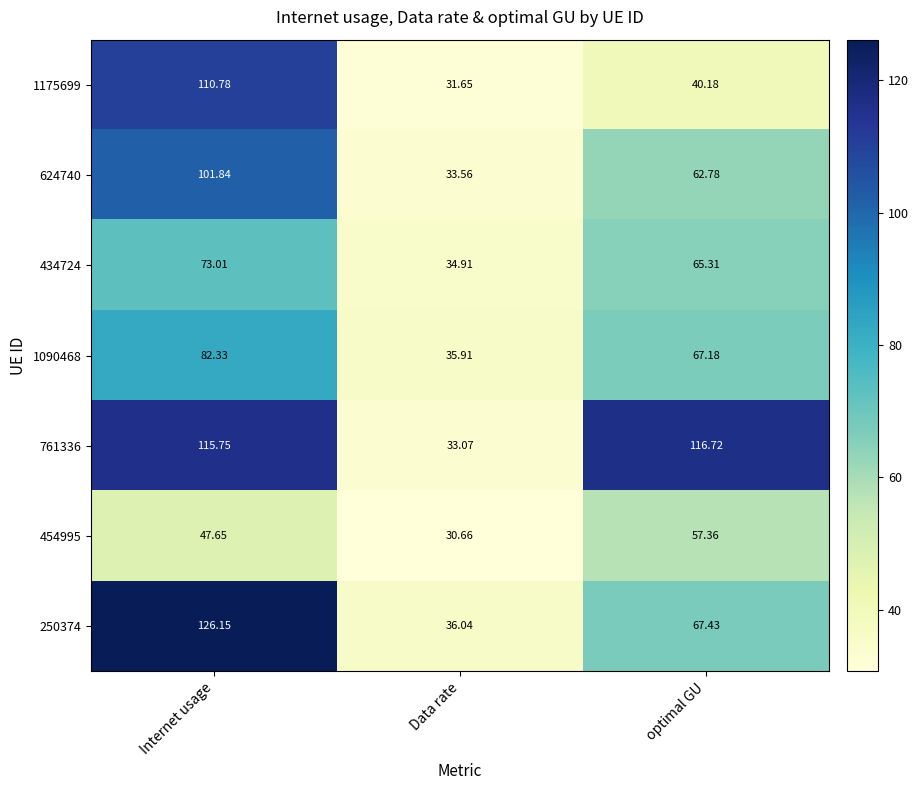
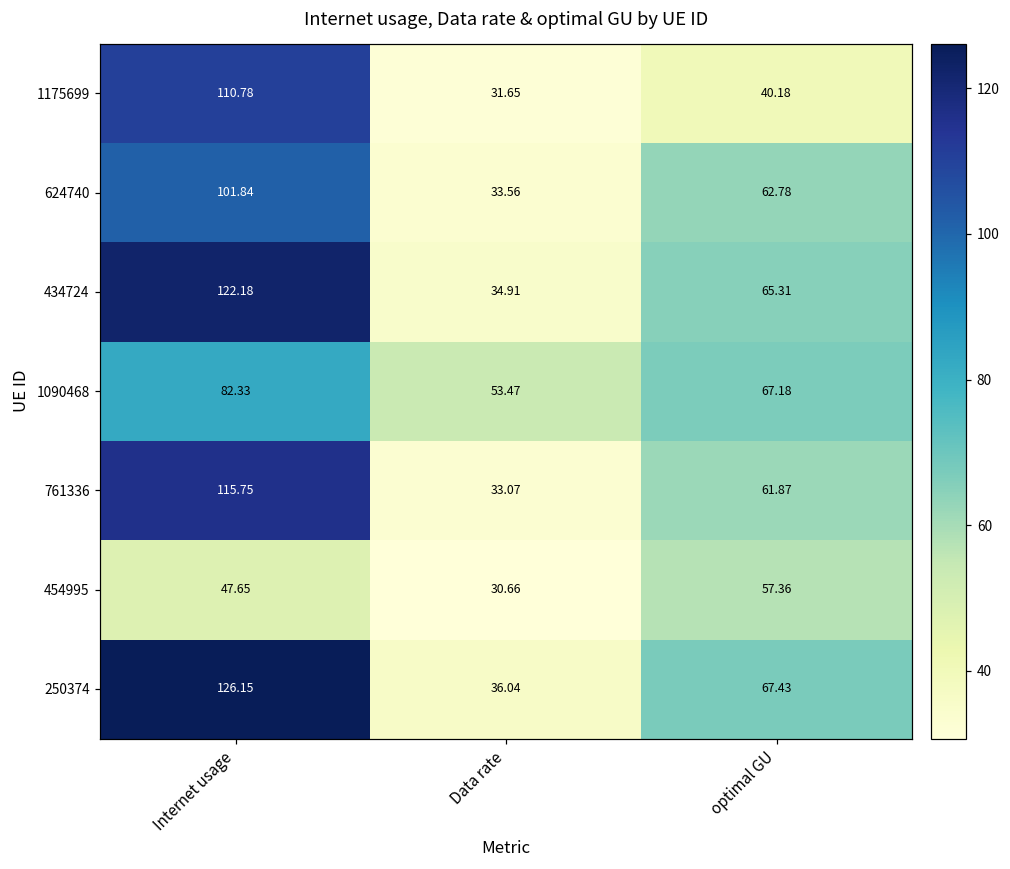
  {
    "1175699": {
      "Internet usage": 110.78,
      "Data rate": 31.65,
      "optimal GU": 40.18
    },
    "624740": {
      "Internet usage": 101.84,
      "Data rate": 33.56,
      "optimal GU": 62.78
    },
    "434724": {
-     "Internet usage": 73.01,
+     "Internet usage": 122.18,
      "Data rate": 34.91,
      "optimal GU": 65.31
    },
    "1090468": {
      "Internet usage": 82.33,
-     "Data rate": 35.91,
+     "Data rate": 53.47,
      "optimal GU": 67.18
    },
    "761336": {
      "Internet usage": 115.75,
      "Data rate": 33.07,
-     "optimal GU": 116.72
+     "optimal GU": 61.87
    },
    "454995": {
      "Internet usage": 47.65,
      "Data rate": 30.66,
      "optimal GU": 57.36
    },
    "250374": {
      "Internet usage": 126.15,
      "Data rate": 36.04,
      "optimal GU": 67.43
    }
  }
